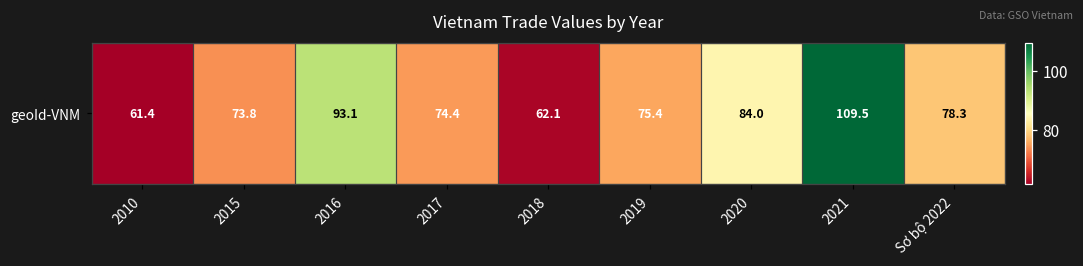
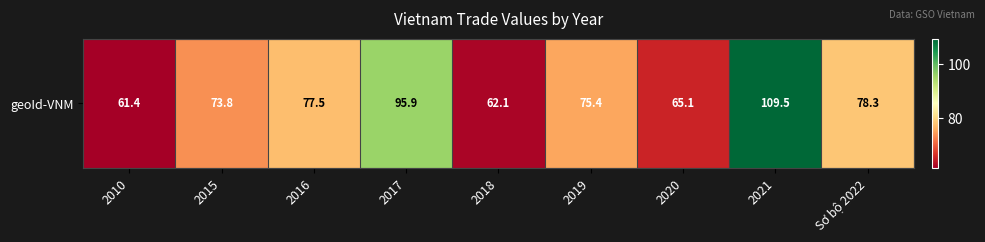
  {
    "geoId-VNM": {
      "2010": 61.4,
      "2015": 73.8,
-     "2016": 93.1,
-     "2017": 74.4,
+     "2016": 77.5,
+     "2017": 95.9,
      "2018": 62.1,
      "2019": 75.4,
-     "2020": 84.0,
+     "2020": 65.1,
      "2021": 109.5,
      "Sơ bộ 2022": 78.3
    }
  }
